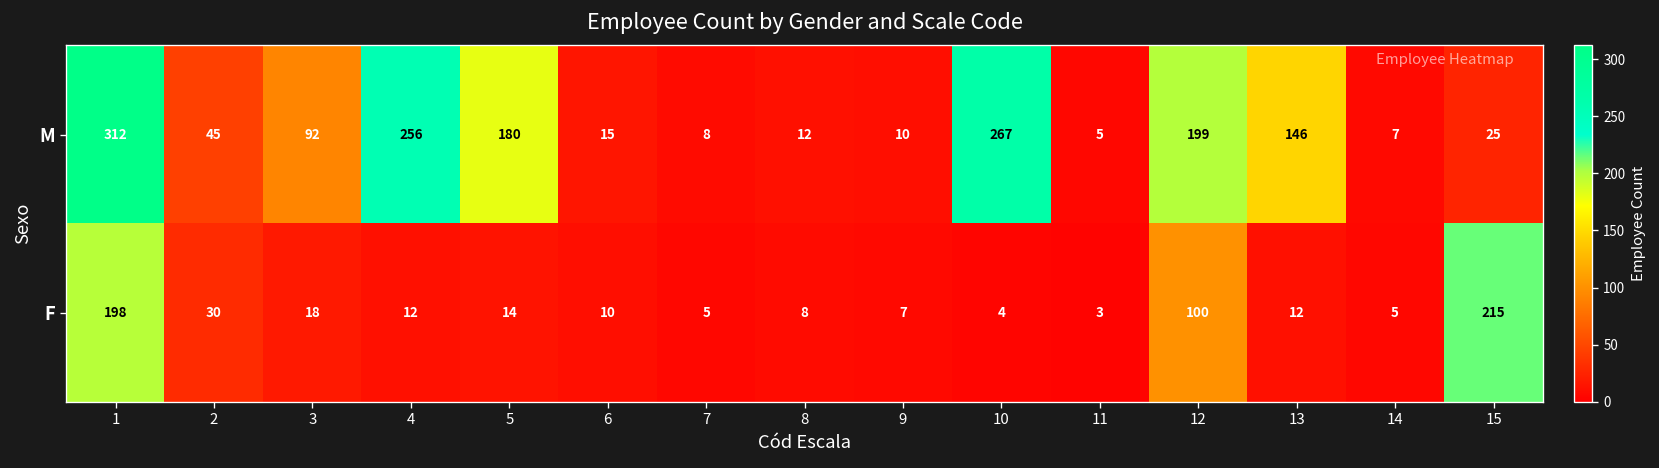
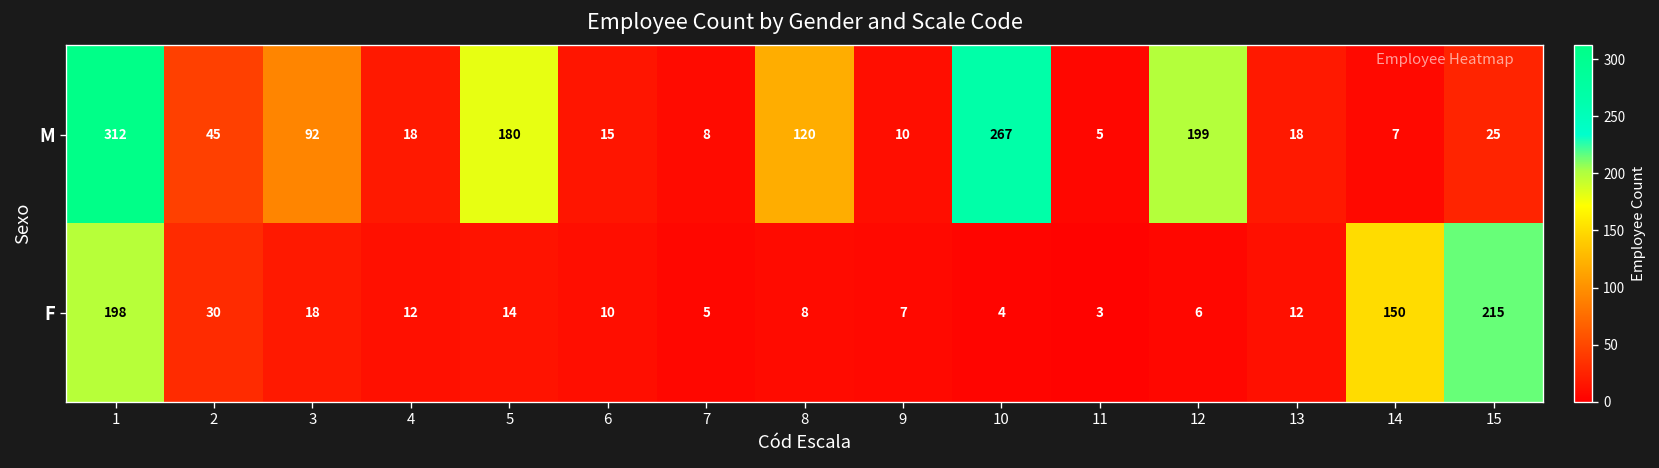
  {
    "M": {
      "1": 312,
      "2": 45,
      "3": 92,
-     "4": 256,
+     "4": 18,
      "5": 180,
      "6": 15,
      "7": 8,
-     "8": 12,
+     "8": 120,
      "9": 10,
      "10": 267,
      "11": 5,
      "12": 199,
-     "13": 146,
+     "13": 18,
      "14": 7
    },
    "F": {
      "1": 198,
      "2": 30,
      "3": 18,
      "4": 12,
      "5": 14,
      "6": 10,
      "7": 5,
      "8": 8,
      "9": 7,
      "10": 4,
      "11": 3,
-     "12": 100,
+     "12": 6,
      "13": 12,
-     "14": 5,
+     "14": 150,
      "15": 215
    }
  }
